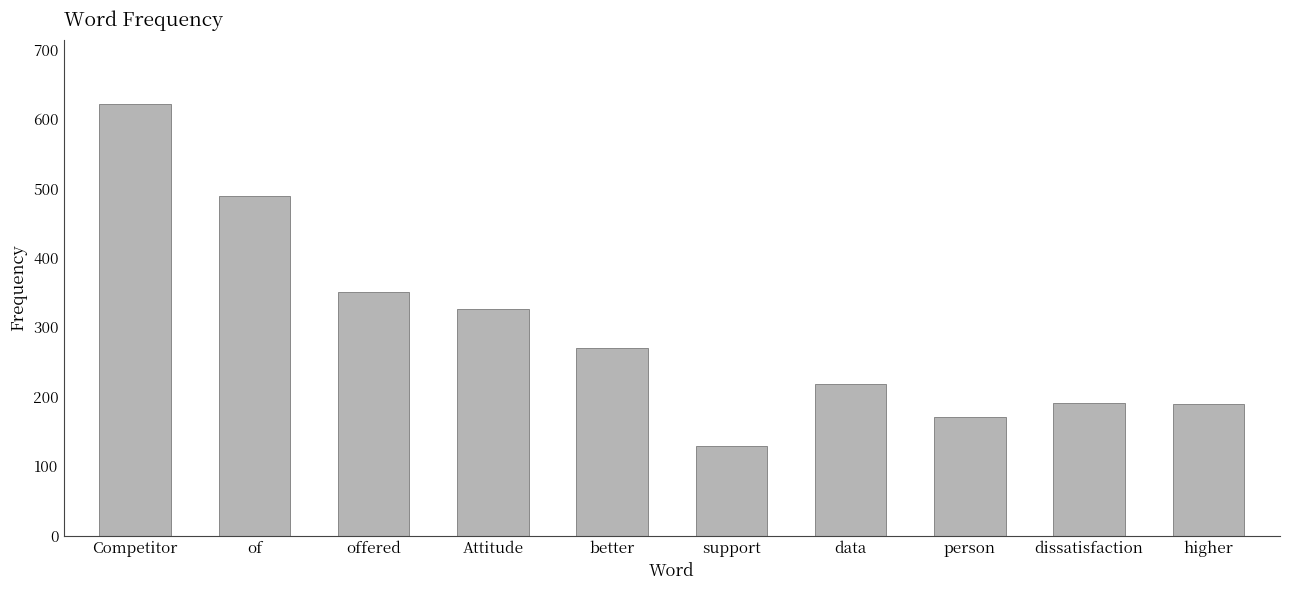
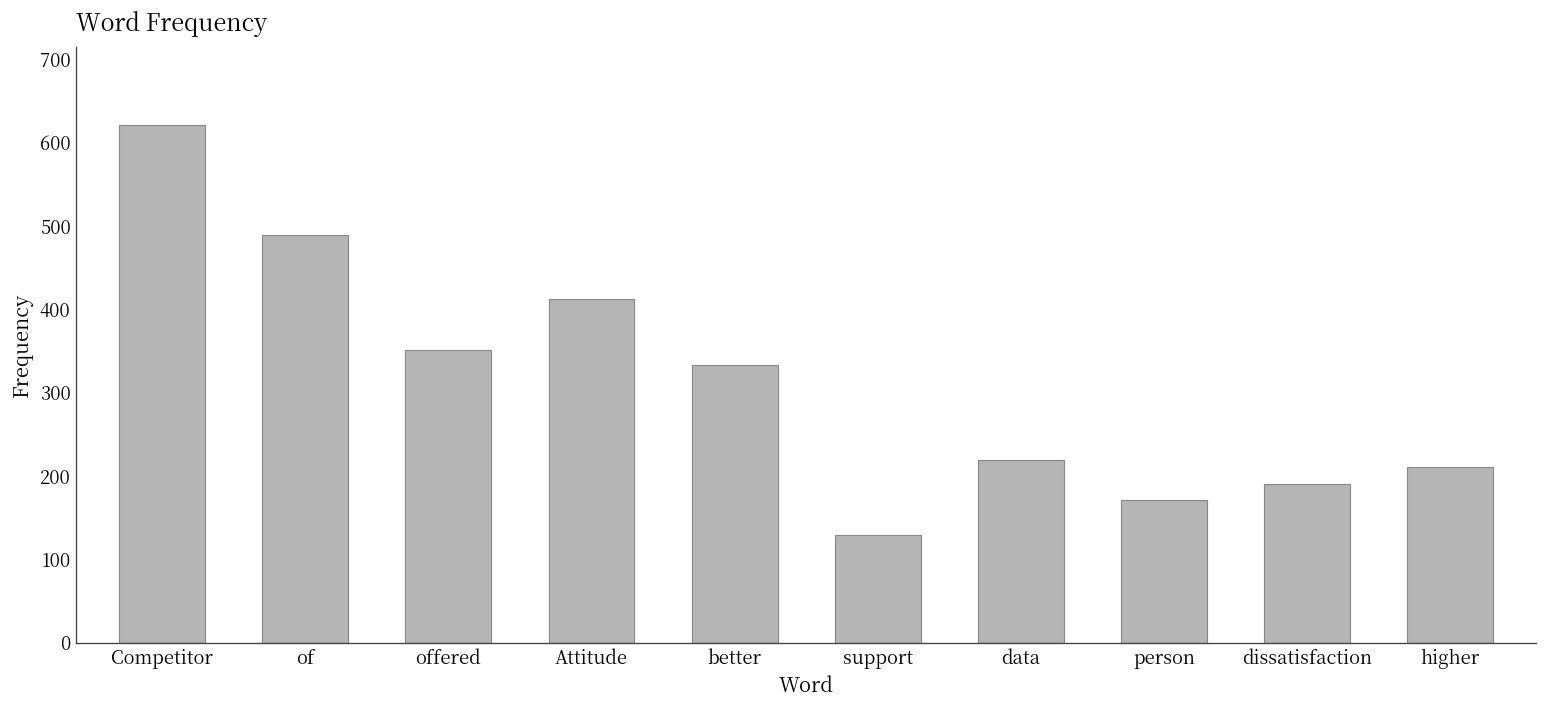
  {
    "Competitor": 620,
    "of": 490,
    "offered": 350,
-   "Attitude": 330,
-   "better": 270,
+   "Attitude": 410,
+   "better": 330,
    "support": 130,
    "data": 220,
    "person": 170,
    "dissatisfaction": 190,
-   "higher": 190
+   "higher": 210
  }
